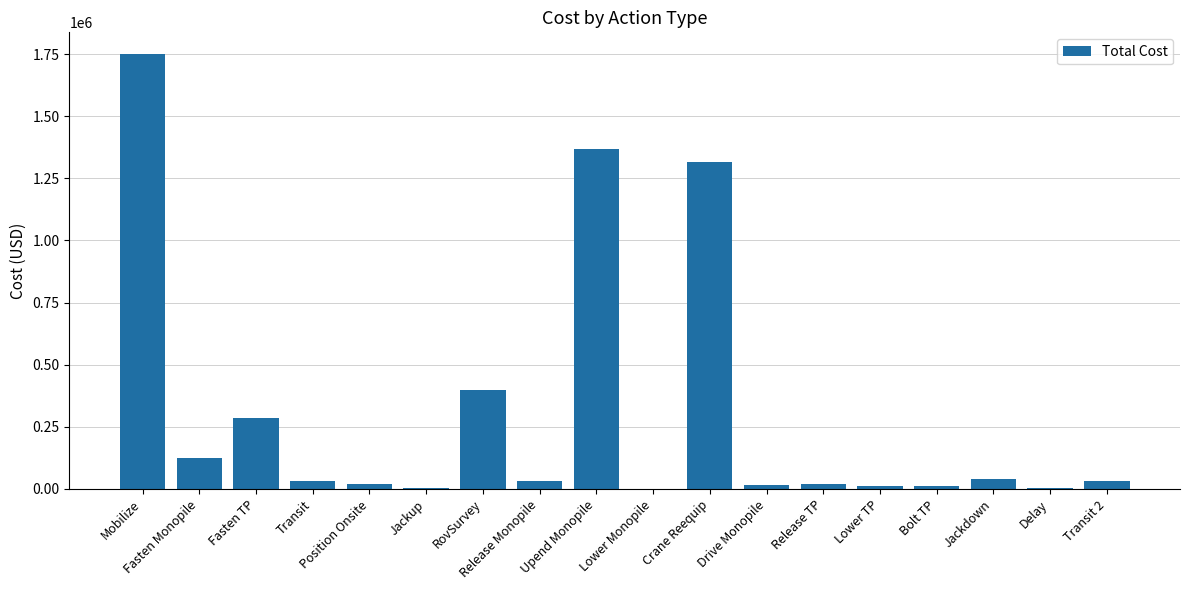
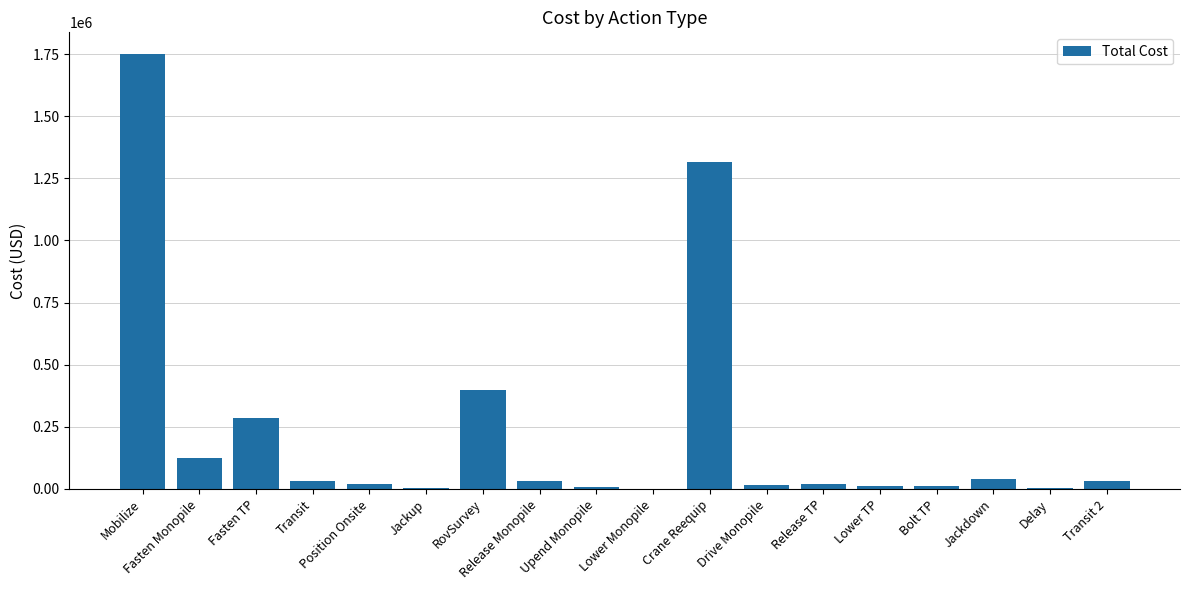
  {
    "Mobilize": 1750000,
    "Fasten Monopile": 130000,
    "Fasten TP": 290000,
    "Transit": 30000,
    "Position Onsite": 20000,
    "RovSurvey": 400000,
    "Release Monopile": 30000,
-   "Upend Monopile": 1370000,
+   "Upend Monopile": 10000,
    "Crane Reequip": 1320000,
    "Drive Monopile": 20000,
    "Release TP": 20000,
    "Lower TP": 10000,
    "Bolt TP": 10000,
    "Jackdown": 40000,
    "Transit 2": 30000
  }
